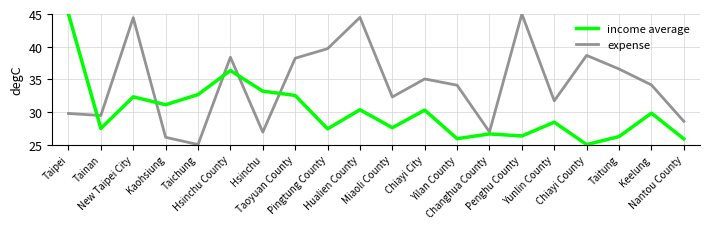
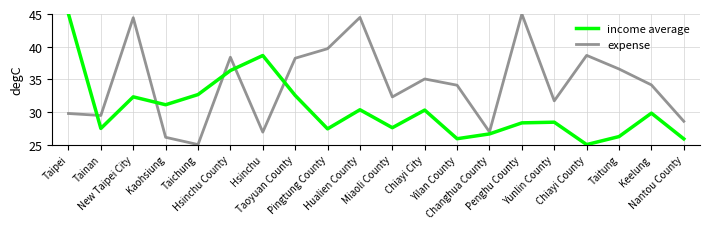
  {
    "income average": {
      "Taipei": 45,
      "Tainan": 27,
      "New Taipei City": 32,
      "Kaohsiung": 31,
      "Taichung": 33,
      "Hsinchu County": 36,
-     "Hsinchu": 33,
+     "Hsinchu": 39,
      "Taoyuan County": 33,
      "Pingtung County": 27,
      "Hualien County": 30,
      "Miaoli County": 28,
      "Chiayi City": 30,
      "Yilan County": 26,
-     "Penghu County": 26,
+     "Penghu County": 28,
      "Yunlin County": 28,
      "Chiayi County": 25,
      "Taitung": 26,
      "Keelung": 30,
      "Nantou County": 26
    },
    "expense": {
      "Taipei": 30,
      "Tainan": 29,
      "New Taipei City": 44,
      "Kaohsiung": 26,
      "Taichung": 25,
      "Hsinchu County": 38,
      "Hsinchu": 27,
      "Taoyuan County": 38,
      "Pingtung County": 40,
      "Hualien County": 44,
      "Miaoli County": 32,
      "Chiayi City": 35,
      "Yilan County": 34,
      "Penghu County": 45,
      "Yunlin County": 32,
      "Chiayi County": 39,
      "Taitung": 37,
      "Keelung": 34,
      "Nantou County": 29
    }
  }
